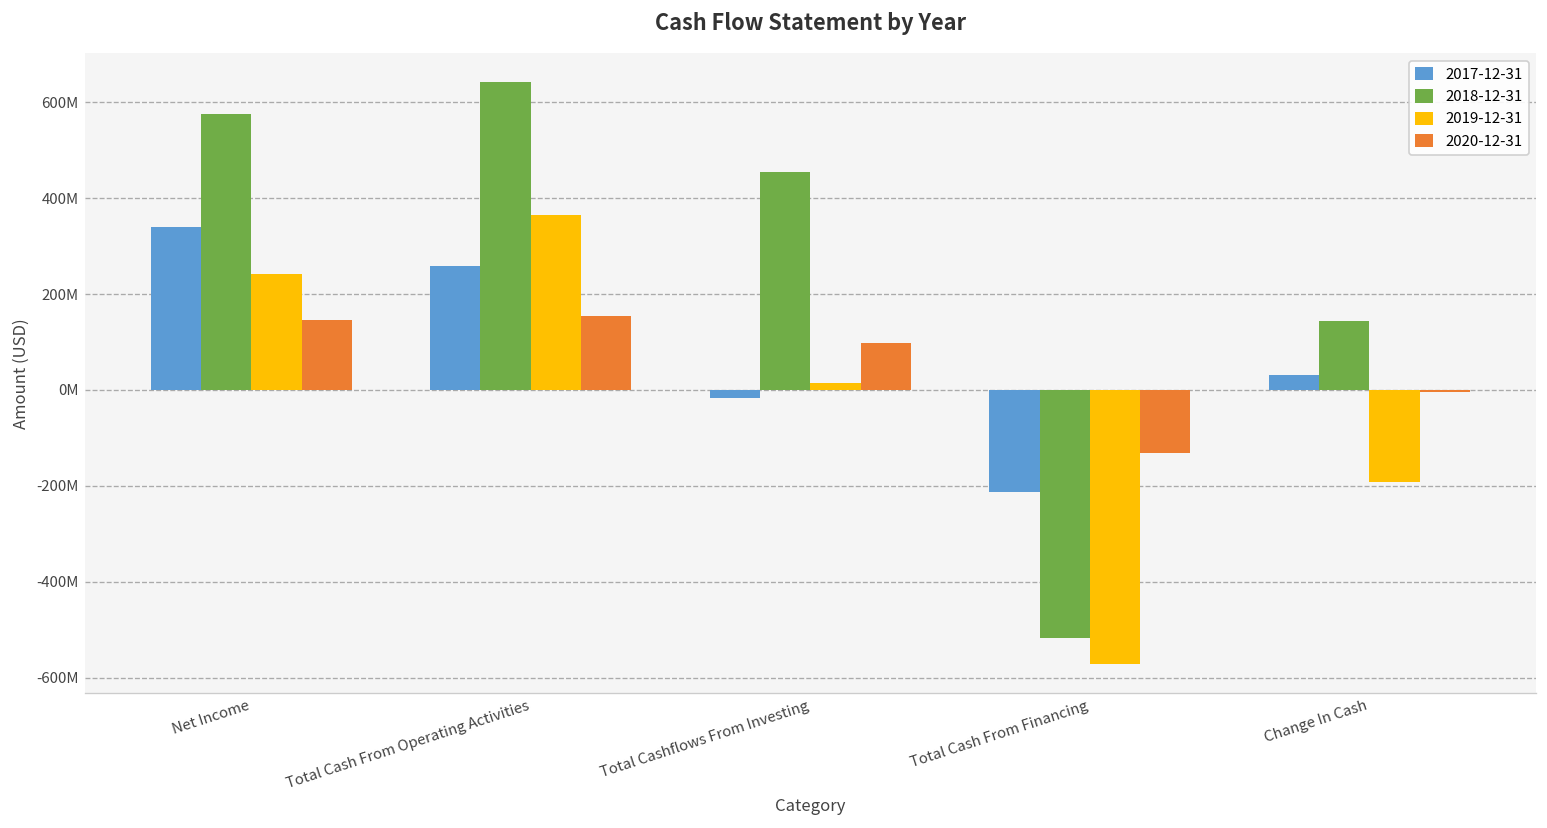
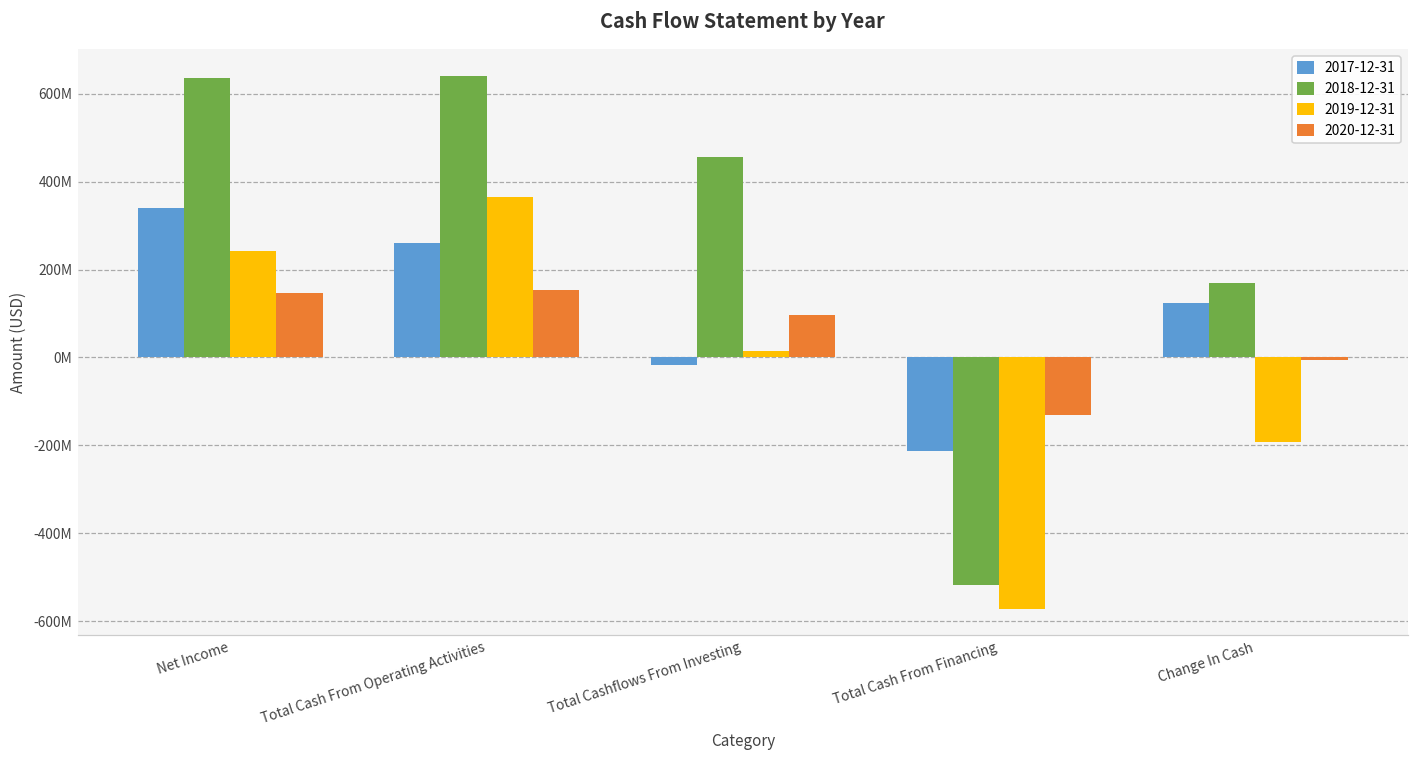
  {
    "2017-12-31": {
      "Net Income": 340000000,
      "Total Cash From Operating Activities": 260000000,
      "Total Cashflows From Investing": -20000000,
      "Total Cash From Financing": -210000000,
-     "Change In Cash": 30000000
+     "Change In Cash": 120000000
    },
    "2018-12-31": {
-     "Net Income": 580000000,
+     "Net Income": 640000000,
      "Total Cash From Operating Activities": 640000000,
      "Total Cashflows From Investing": 460000000,
      "Total Cash From Financing": -520000000,
-     "Change In Cash": 140000000
+     "Change In Cash": 170000000
    },
    "2019-12-31": {
      "Net Income": 240000000,
      "Total Cash From Operating Activities": 360000000,
      "Total Cashflows From Investing": 10000000,
      "Total Cash From Financing": -570000000,
      "Change In Cash": -190000000
    },
    "2020-12-31": {
      "Net Income": 150000000,
      "Total Cash From Operating Activities": 150000000,
      "Total Cashflows From Investing": 100000000,
      "Total Cash From Financing": -130000000
    }
  }
